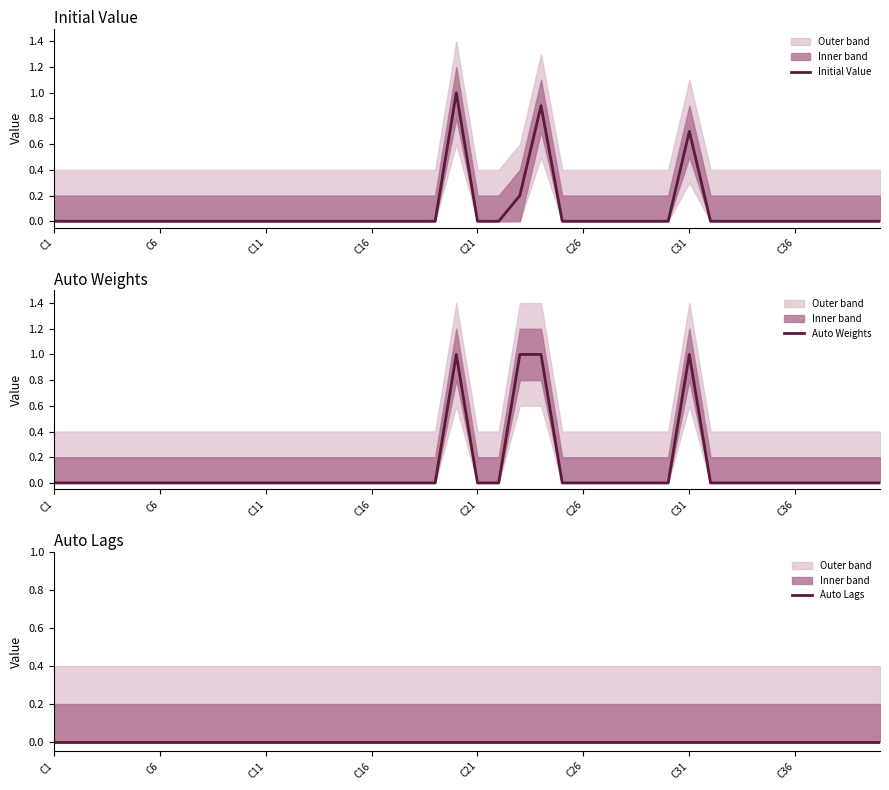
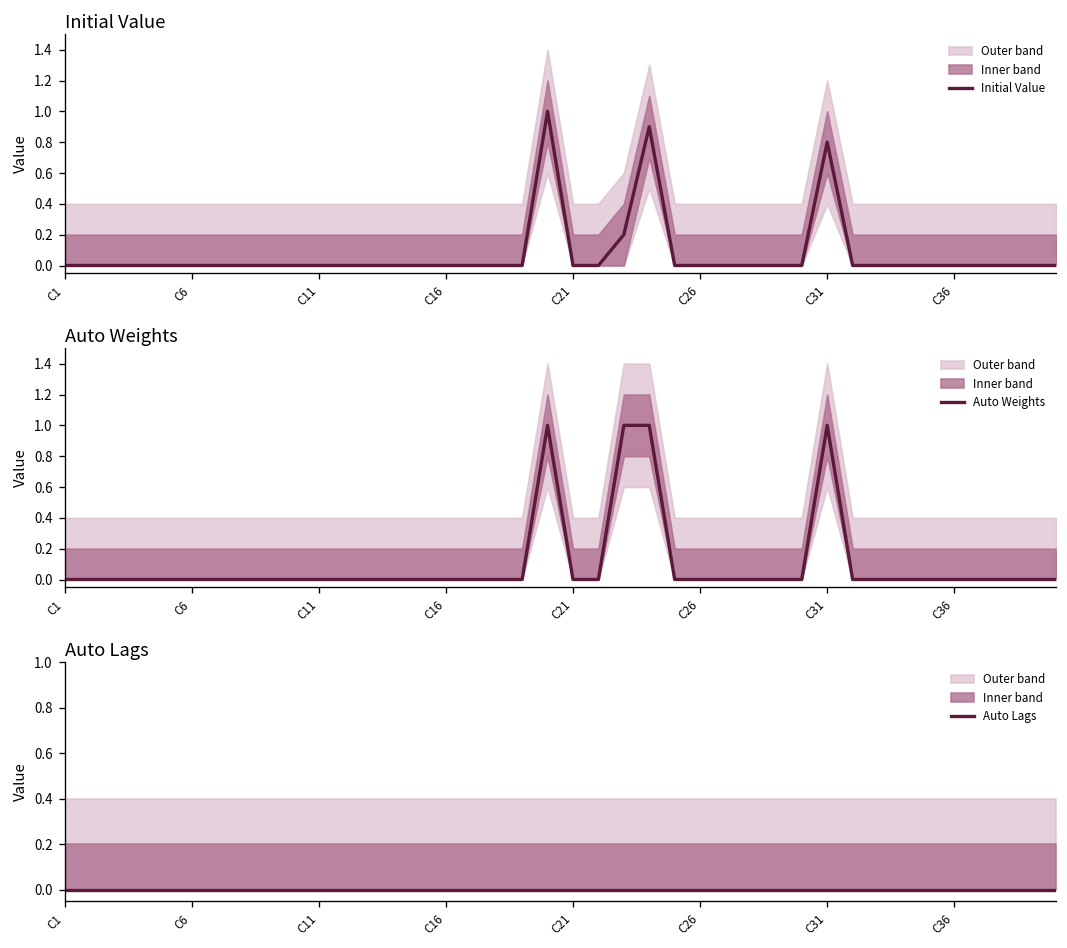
  {
    "Initial Value": {
      "Initial Value": {
        "C1": 0.0,
        "C6": 0.0,
        "C11": 0.0,
        "C16": 0.0,
        "C21": 0.0,
        "C26": 0.0,
-       "C31": 0.7,
+       "C31": 0.8,
        "C36": 0.0
      },
      "Outer band": {
        "C1": 0.4,
        "C6": 0.4,
        "C11": 0.4,
        "C16": 0.4,
        "C21": 0.4,
        "C26": 0.4,
        "C36": 0.4
      },
      "Inner band": {
        "C1": 0.2,
        "C6": 0.2,
        "C11": 0.2,
        "C16": 0.2,
        "C21": 0.2,
        "C26": 0.2,
        "C36": 0.2
      }
    },
    "Auto Weights": {
      "Auto Weights": {
        "C1": 0.00,
        "C6": 0.00,
        "C11": 0.00,
        "C16": 0.00,
        "C21": 0.00,
        "C26": 0.00,
        "C31": 1.00,
        "C36": 0.00
      },
      "Outer band": {
        "C1": 0.40,
        "C6": 0.40,
        "C11": 0.40,
        "C16": 0.40,
        "C21": 0.40,
        "C26": 0.40,
        "C36": 0.40
      },
      "Inner band": {
        "C1": 0.20,
        "C6": 0.20,
        "C11": 0.20,
        "C16": 0.20,
        "C21": 0.20,
        "C26": 0.20,
        "C36": 0.20
      }
    },
    "Auto Lags": {
      "Auto Lags": {
        "C1": 0.00,
        "C6": 0.00,
        "C11": 0.00,
        "C16": 0.00,
        "C21": 0.00,
        "C26": 0.00,
        "C31": 0.00,
        "C36": 0.00
      }
    }
  }
